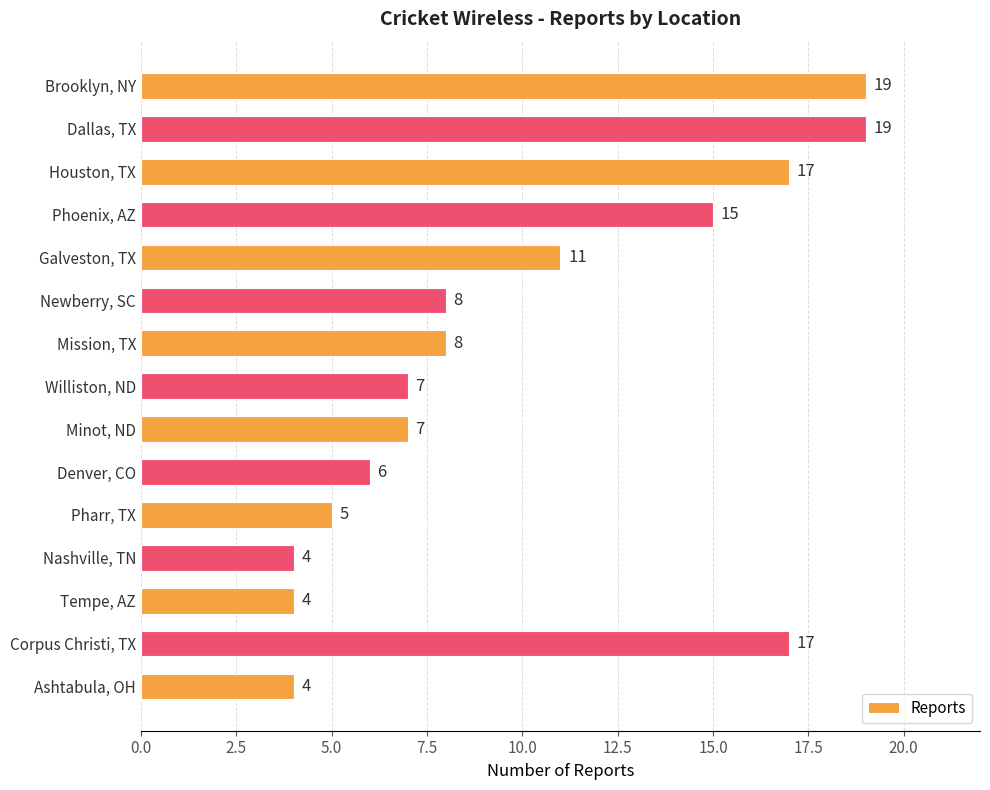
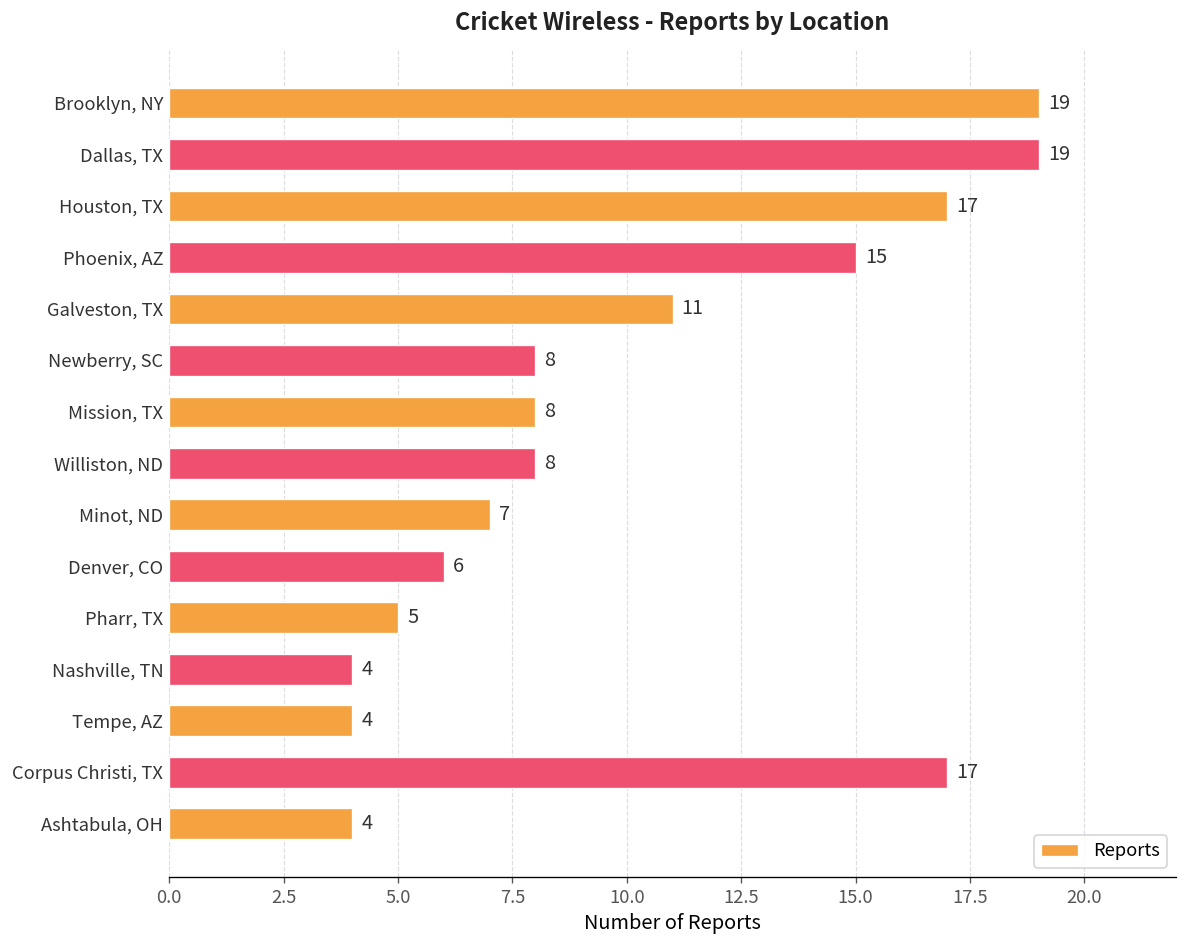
  {
    "Brooklyn, NY": 19,
    "Dallas, TX": 19,
    "Houston, TX": 17,
    "Phoenix, AZ": 15,
    "Galveston, TX": 11,
    "Newberry, SC": 8,
    "Mission, TX": 8,
-   "Williston, ND": 7,
+   "Williston, ND": 8,
    "Minot, ND": 7,
    "Denver, CO": 6,
    "Pharr, TX": 5,
    "Nashville, TN": 4,
    "Tempe, AZ": 4,
    "Corpus Christi, TX": 17,
    "Ashtabula, OH": 4
  }
